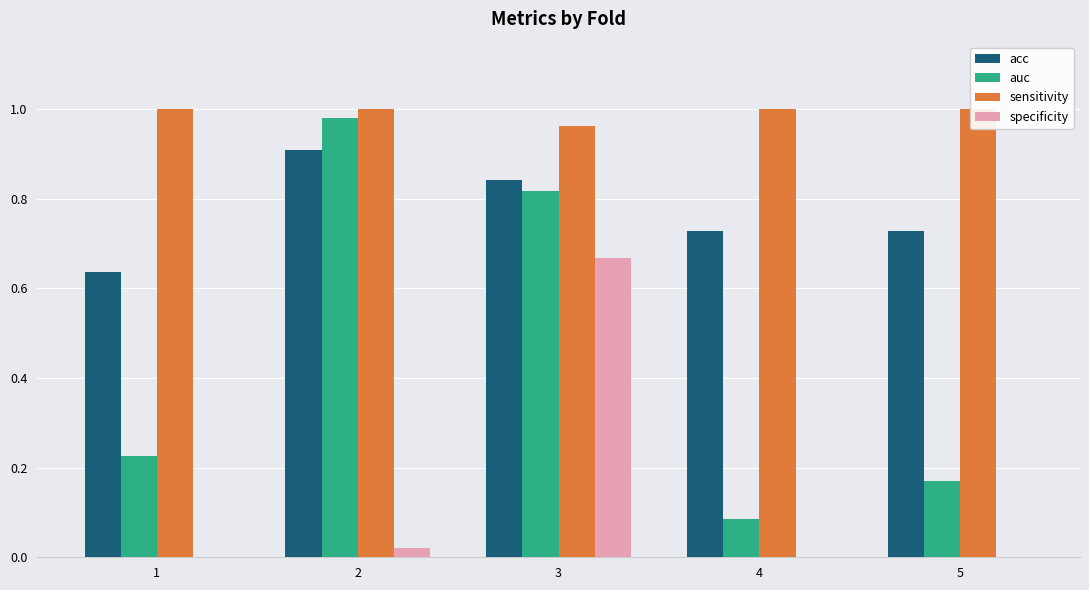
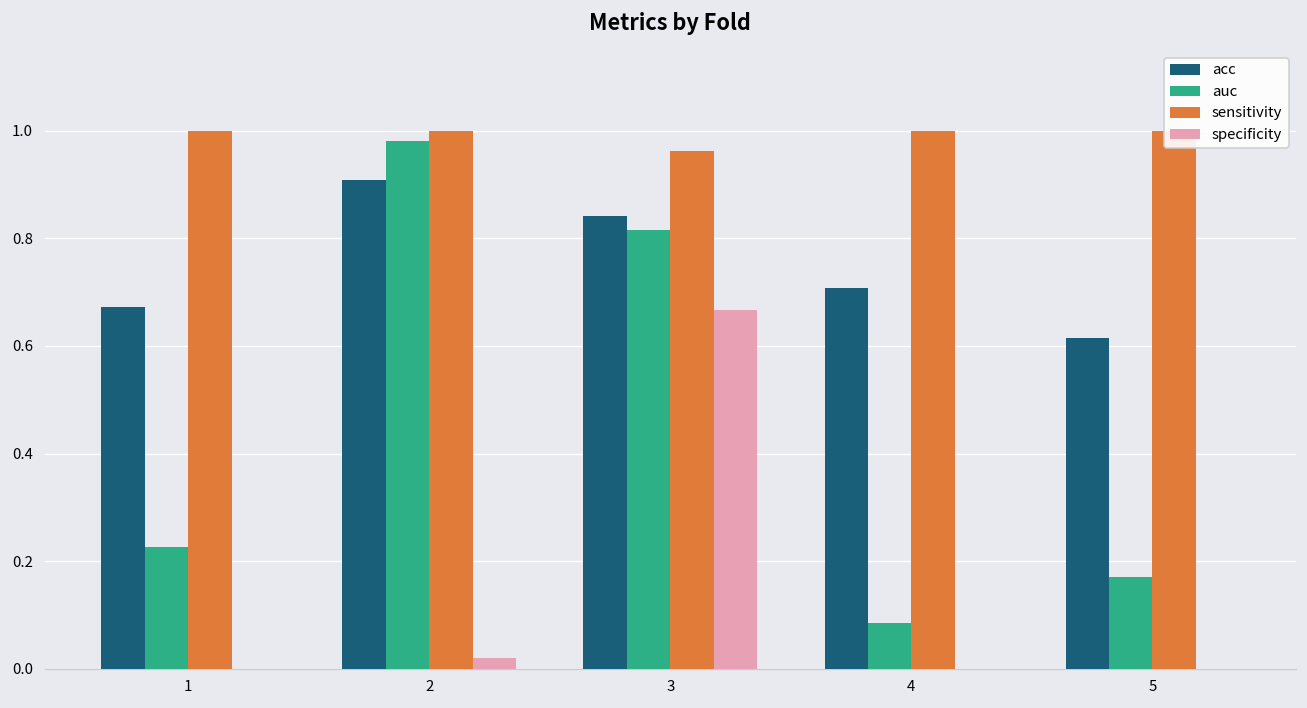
  {
    "acc": {
-     "1": 0.64,
+     "1": 0.67,
      "2": 0.91,
      "3": 0.84,
-     "4": 0.73,
-     "5": 0.73
+     "4": 0.71,
+     "5": 0.61
    },
    "auc": {
      "1": 0.23,
      "2": 0.98,
      "3": 0.82,
      "4": 0.08,
      "5": 0.17
    },
    "sensitivity": {
      "1": 1.00,
      "2": 1.00,
      "3": 0.96,
      "4": 1.00
    },
    "specificity": {
      "1": 0.00,
      "2": 0.02,
      "3": 0.67,
      "4": 0.00,
      "5": 0.00
    }
  }
